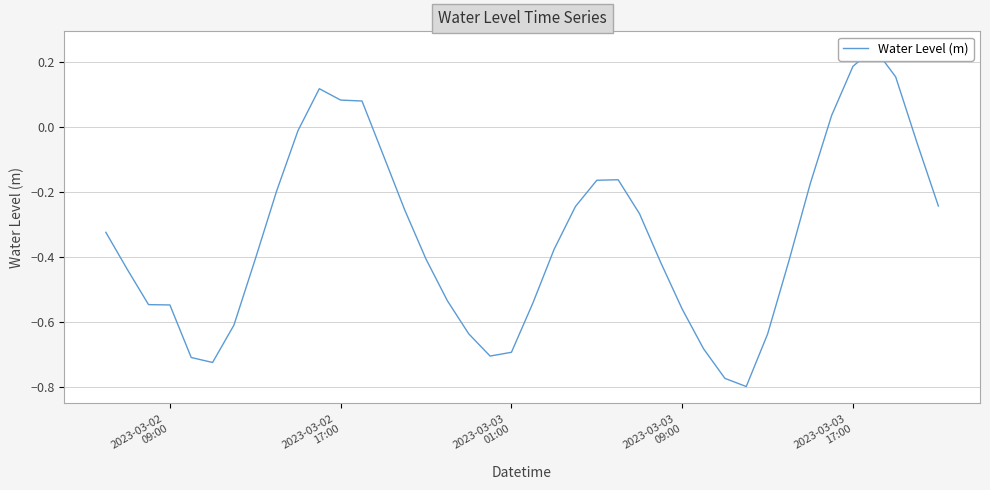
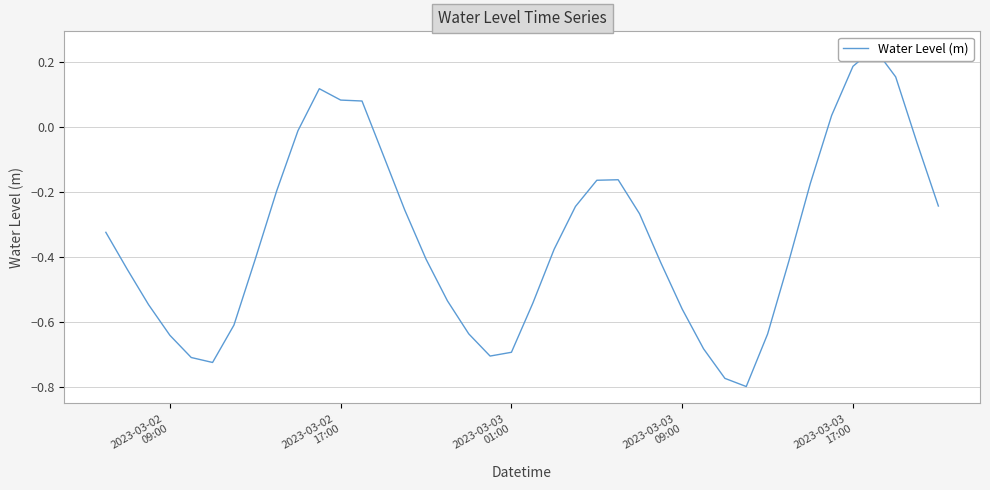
  {
-   "2023-03-02 09:00": -0.55,
+   "2023-03-02 09:00": -0.64,
    "2023-03-02 17:00": 0.08,
    "2023-03-03 01:00": -0.69,
    "2023-03-03 09:00": -0.56,
    "2023-03-03 17:00": 0.19
  }
